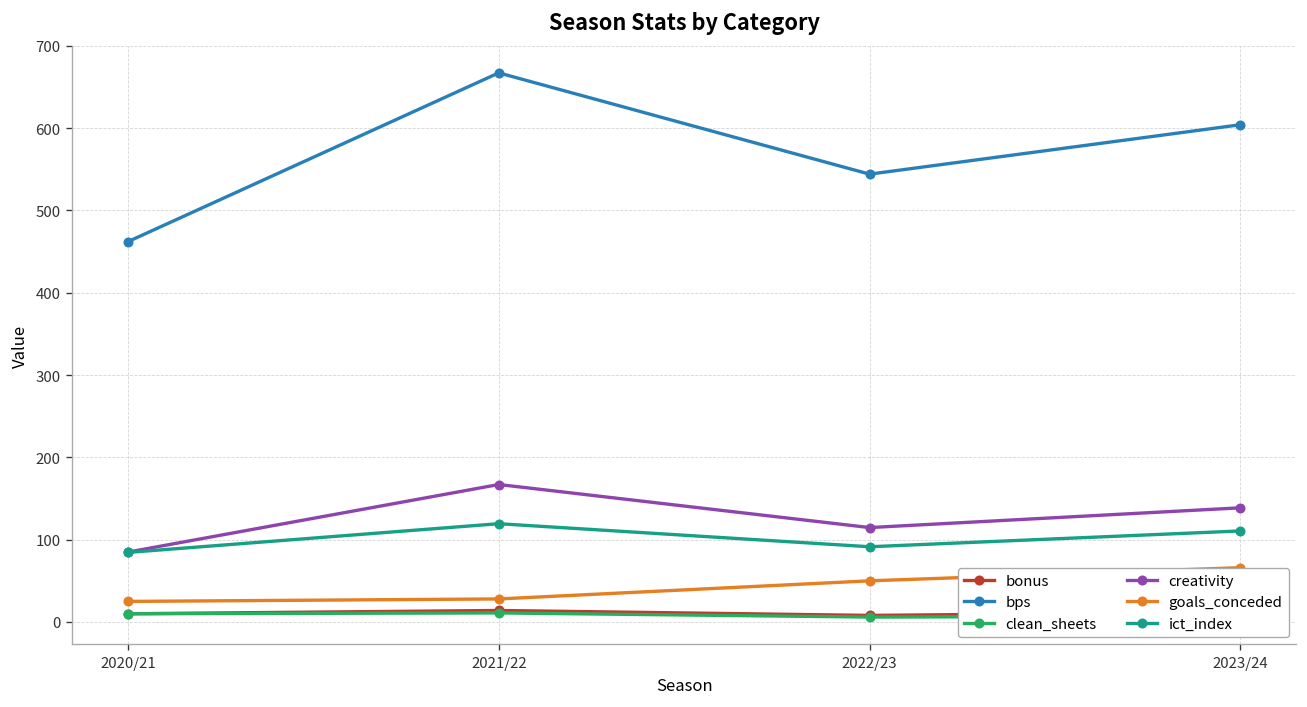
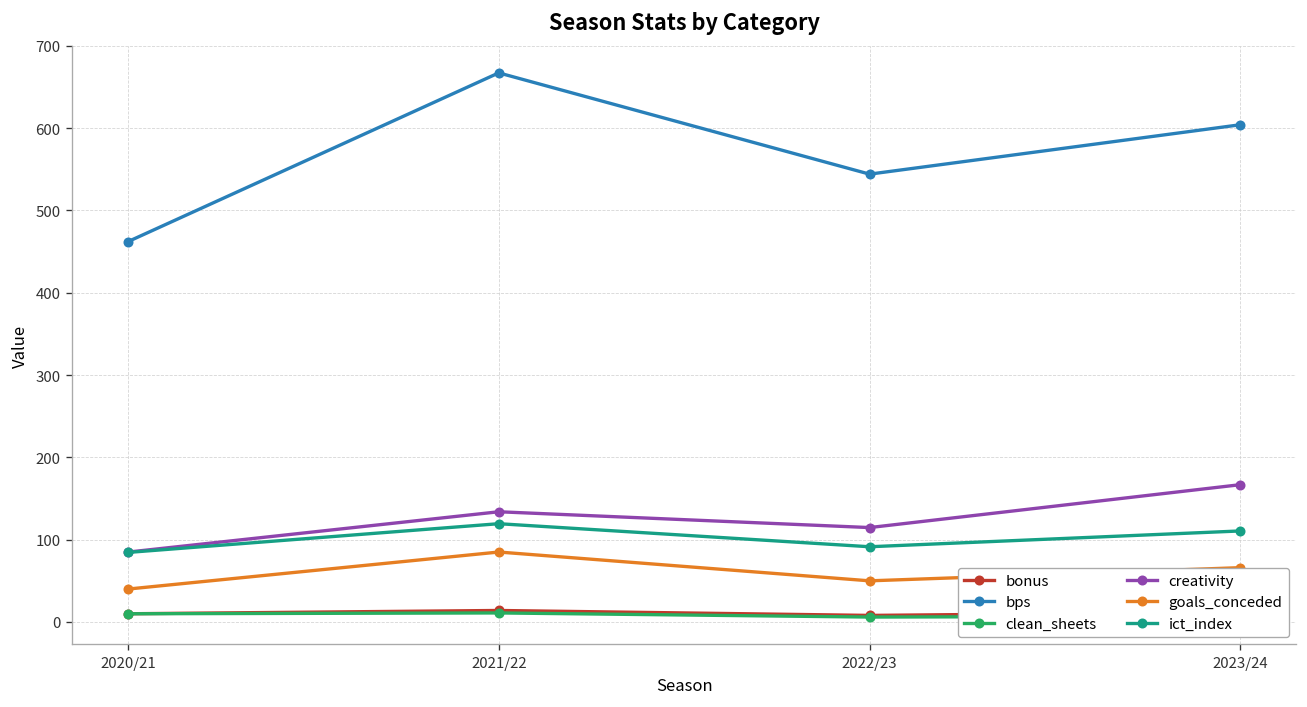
  {
    "bps": {
      "2020/21": 460,
      "2021/22": 670,
      "2022/23": 540,
      "2023/24": 600
    },
    "creativity": {
-     "2021/22": 170,
+     "2021/22": 130,
      "2022/23": 110,
-     "2023/24": 140
+     "2023/24": 170
    },
    "goals_conceded": {
-     "2020/21": 30,
-     "2021/22": 30,
+     "2020/21": 40,
+     "2021/22": 90,
      "2022/23": 50
    }
  }
